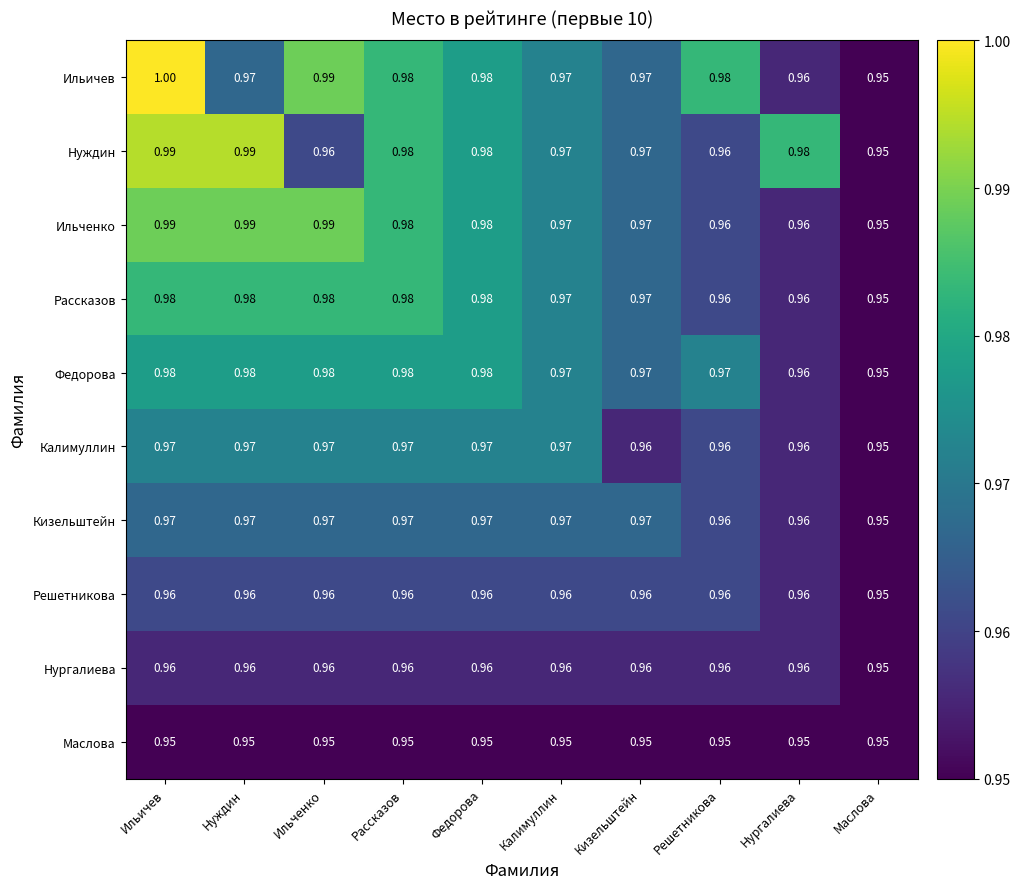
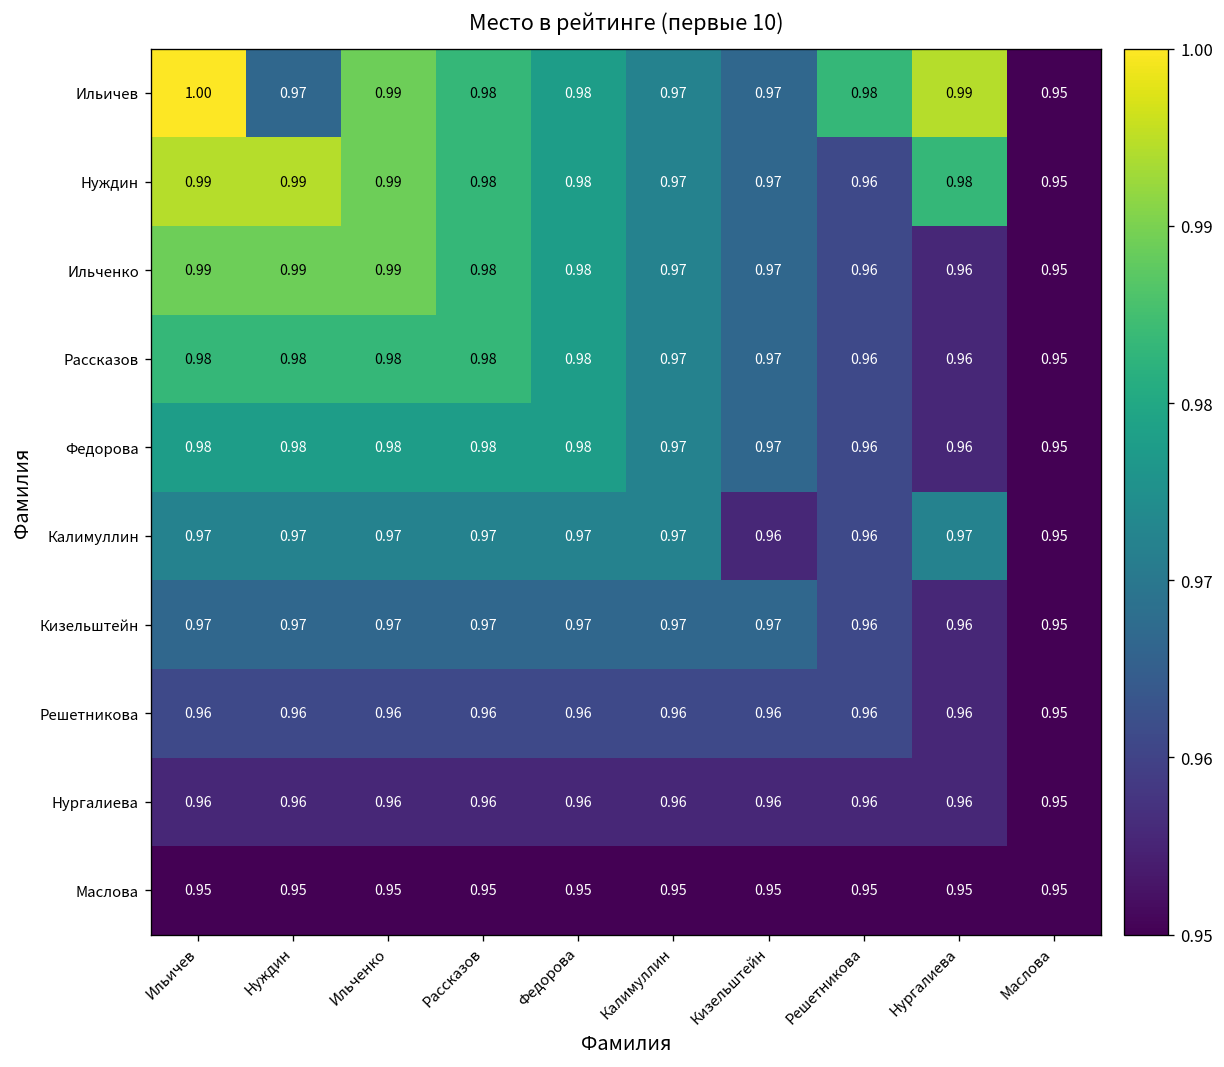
  {
    "Ильичев": {
      "Ильичев": 1.00,
      "Нуждин": 0.97,
      "Ильченко": 0.99,
      "Рассказов": 0.98,
      "Федорова": 0.98,
      "Калимуллин": 0.97,
      "Кизельштейн": 0.97,
      "Решетникова": 0.98,
-     "Нургалиева": 0.96,
+     "Нургалиева": 0.99,
      "Маслова": 0.95
    },
    "Нуждин": {
      "Ильичев": 0.99,
      "Нуждин": 0.99,
-     "Ильченко": 0.96,
+     "Ильченко": 0.99,
      "Рассказов": 0.98,
      "Федорова": 0.98,
      "Калимуллин": 0.97,
      "Кизельштейн": 0.97,
      "Решетникова": 0.96,
      "Нургалиева": 0.98,
      "Маслова": 0.95
    },
    "Ильченко": {
      "Ильичев": 0.99,
      "Нуждин": 0.99,
      "Ильченко": 0.99,
      "Рассказов": 0.98,
      "Федорова": 0.98,
      "Калимуллин": 0.97,
      "Кизельштейн": 0.97,
      "Решетникова": 0.96,
      "Нургалиева": 0.96,
      "Маслова": 0.95
    },
    "Рассказов": {
      "Ильичев": 0.98,
      "Нуждин": 0.98,
      "Ильченко": 0.98,
      "Рассказов": 0.98,
      "Федорова": 0.98,
      "Калимуллин": 0.97,
      "Кизельштейн": 0.97,
      "Решетникова": 0.96,
      "Нургалиева": 0.96,
      "Маслова": 0.95
    },
    "Федорова": {
      "Ильичев": 0.98,
      "Нуждин": 0.98,
      "Ильченко": 0.98,
      "Рассказов": 0.98,
      "Федорова": 0.98,
      "Калимуллин": 0.97,
      "Кизельштейн": 0.97,
-     "Решетникова": 0.97,
+     "Решетникова": 0.96,
      "Нургалиева": 0.96,
      "Маслова": 0.95
    },
    "Калимуллин": {
      "Ильичев": 0.97,
      "Нуждин": 0.97,
      "Ильченко": 0.97,
      "Рассказов": 0.97,
      "Федорова": 0.97,
      "Калимуллин": 0.97,
      "Кизельштейн": 0.96,
      "Решетникова": 0.96,
-     "Нургалиева": 0.96,
+     "Нургалиева": 0.97,
      "Маслова": 0.95
    },
    "Кизельштейн": {
      "Ильичев": 0.97,
      "Нуждин": 0.97,
      "Ильченко": 0.97,
      "Рассказов": 0.97,
      "Федорова": 0.97,
      "Калимуллин": 0.97,
      "Кизельштейн": 0.97,
      "Решетникова": 0.96,
      "Нургалиева": 0.96,
      "Маслова": 0.95
    },
    "Решетникова": {
      "Ильичев": 0.96,
      "Нуждин": 0.96,
      "Ильченко": 0.96,
      "Рассказов": 0.96,
      "Федорова": 0.96,
      "Калимуллин": 0.96,
      "Кизельштейн": 0.96,
      "Решетникова": 0.96,
      "Нургалиева": 0.96,
      "Маслова": 0.95
    },
    "Нургалиева": {
      "Ильичев": 0.96,
      "Нуждин": 0.96,
      "Ильченко": 0.96,
      "Рассказов": 0.96,
      "Федорова": 0.96,
      "Калимуллин": 0.96,
      "Кизельштейн": 0.96,
      "Решетникова": 0.96,
      "Нургалиева": 0.96,
      "Маслова": 0.95
    },
    "Маслова": {
      "Ильичев": 0.95,
      "Нуждин": 0.95,
      "Ильченко": 0.95,
      "Рассказов": 0.95,
      "Федорова": 0.95,
      "Калимуллин": 0.95,
      "Кизельштейн": 0.95,
      "Решетникова": 0.95,
      "Нургалиева": 0.95,
      "Маслова": 0.95
    }
  }
